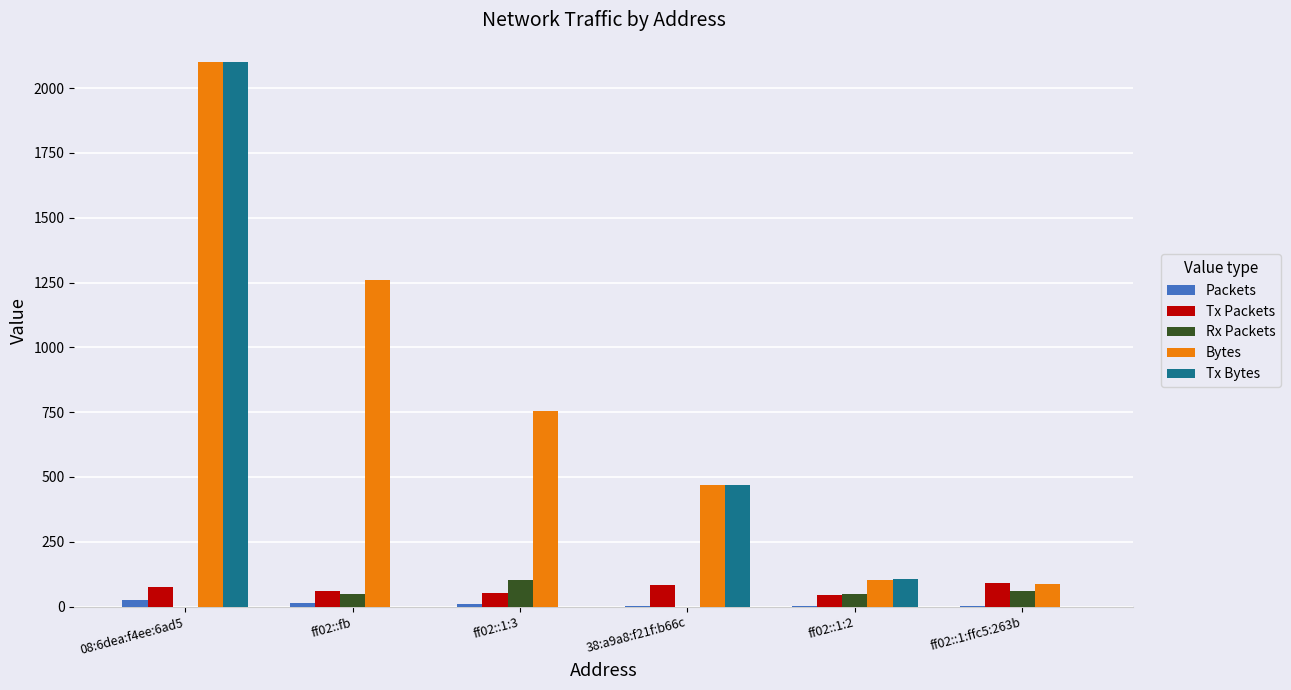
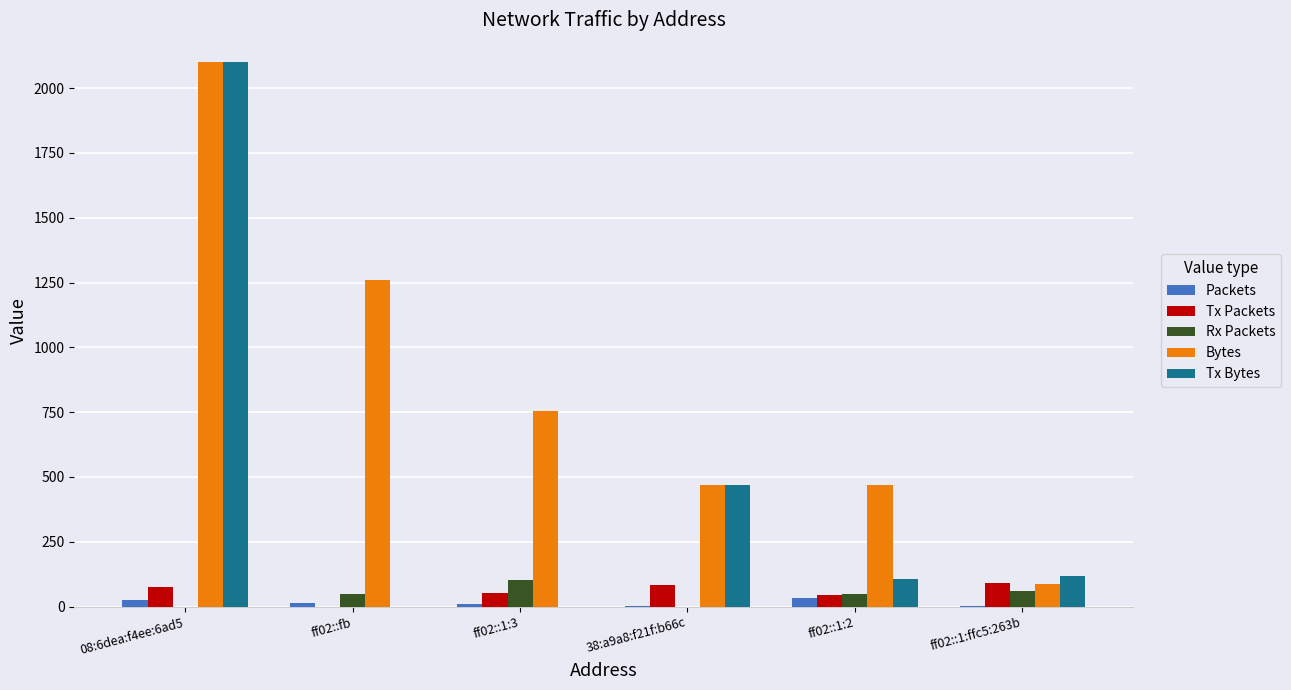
  {
    "Packets": {
      "08:6dea:f4ee:6ad5": 20,
      "ff02::fb": 10,
-     "ff02::1:2": 0
+     "ff02::1:2": 40
    },
    "Tx Packets": {
      "08:6dea:f4ee:6ad5": 80,
-     "ff02::fb": 60,
+     "ff02::fb": 0,
      "ff02::1:3": 50,
      "38:a9a8:f21f:b66c": 90,
      "ff02::1:2": 40,
      "ff02::1:ffc5:263b": 90
    },
    "Rx Packets": {
      "08:6dea:f4ee:6ad5": 0,
      "ff02::fb": 50,
      "ff02::1:3": 100,
      "38:a9a8:f21f:b66c": 0,
      "ff02::1:2": 50,
      "ff02::1:ffc5:263b": 60
    },
    "Bytes": {
      "08:6dea:f4ee:6ad5": 2100,
      "ff02::fb": 1260,
      "ff02::1:3": 760,
      "38:a9a8:f21f:b66c": 470,
-     "ff02::1:2": 100,
+     "ff02::1:2": 470,
      "ff02::1:ffc5:263b": 90
    },
    "Tx Bytes": {
      "08:6dea:f4ee:6ad5": 2100,
      "ff02::fb": 0,
      "ff02::1:3": 0,
      "38:a9a8:f21f:b66c": 470,
      "ff02::1:2": 110,
-     "ff02::1:ffc5:263b": 0
+     "ff02::1:ffc5:263b": 120
    }
  }
